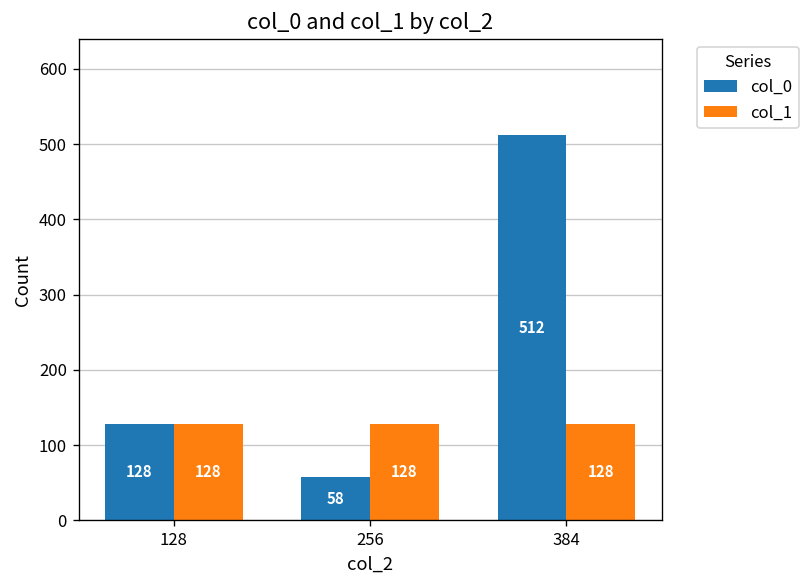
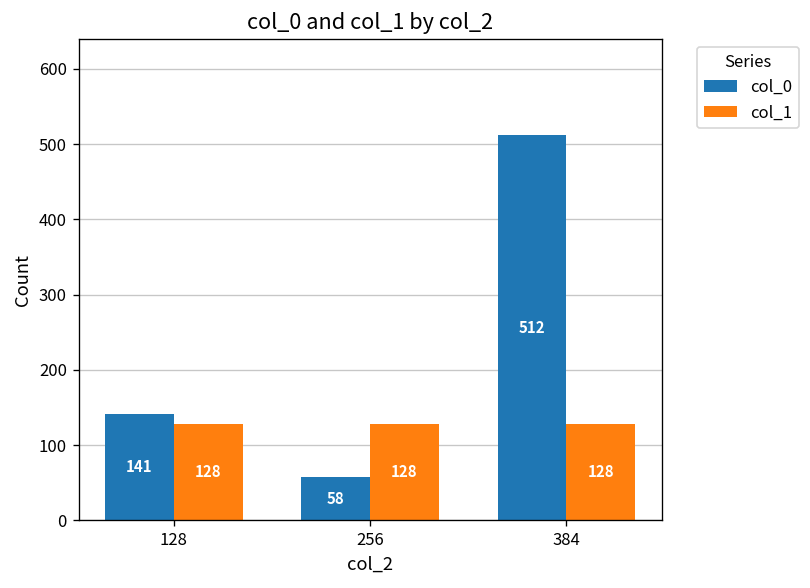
  {
    "col_0": {
-     "128": 128,
+     "128": 141,
      "256": 58,
      "384": 512
    },
    "col_1": {
      "128": 128,
      "256": 128,
      "384": 128
    }
  }
